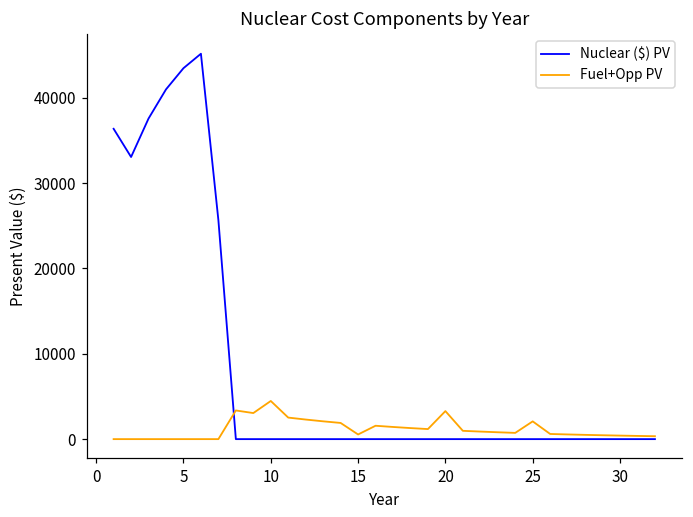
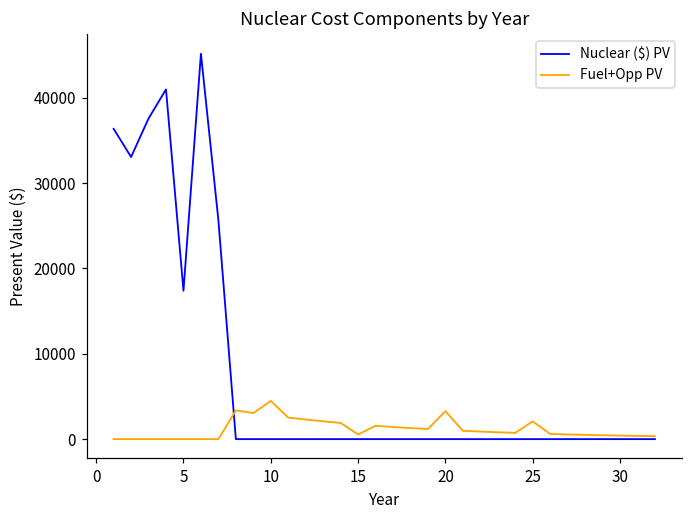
  {
    "Nuclear ($) PV": {
-     "5": 43000,
+     "5": 17000,
      "10": 0,
      "15": 0,
      "20": 0,
      "25": 0,
      "30": 0
    },
    "Fuel+Opp PV": {
      "5": 0,
      "10": 4000,
      "15": 1000,
      "20": 3000,
      "25": 2000,
      "30": 0
    }
  }
